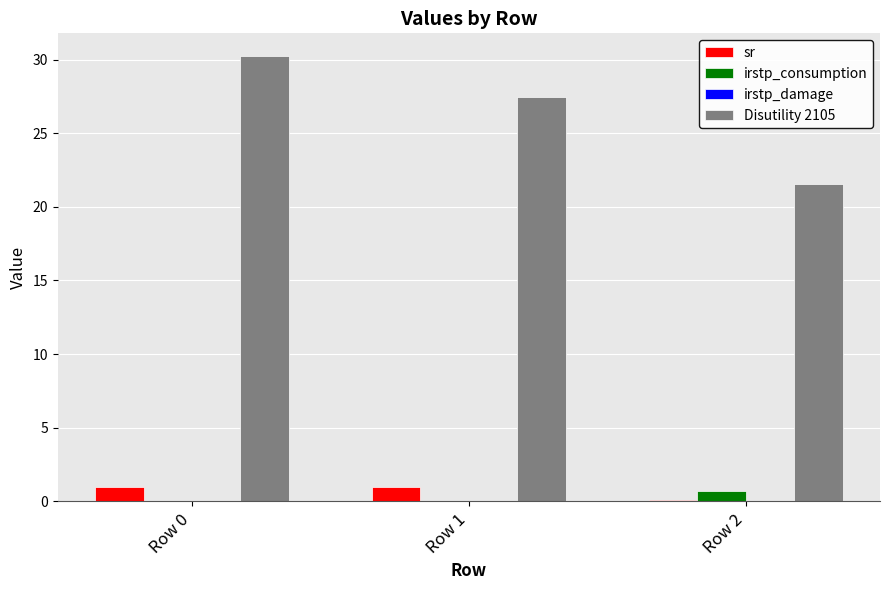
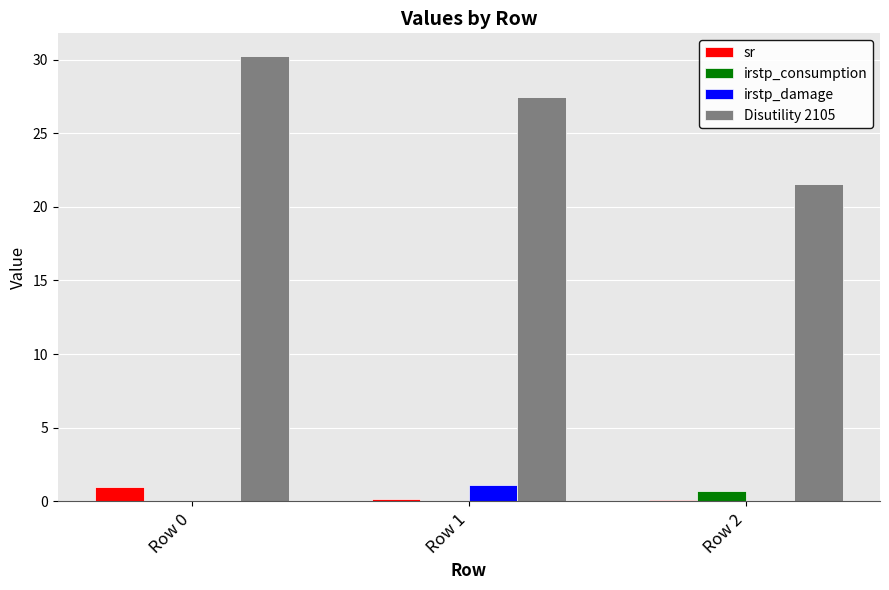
  {
    "sr": {
      "Row 0": 0.9,
-     "Row 1": 1.0
+     "Row 1": 0.1
    },
    "irstp_consumption": {
      "Row 2": 0.7
    },
    "irstp_damage": {
-     "Row 1": 0.0
+     "Row 1": 1.1
    },
    "Disutility 2105": {
      "Row 0": 30.3,
      "Row 1": 27.5,
      "Row 2": 21.6
    }
  }
